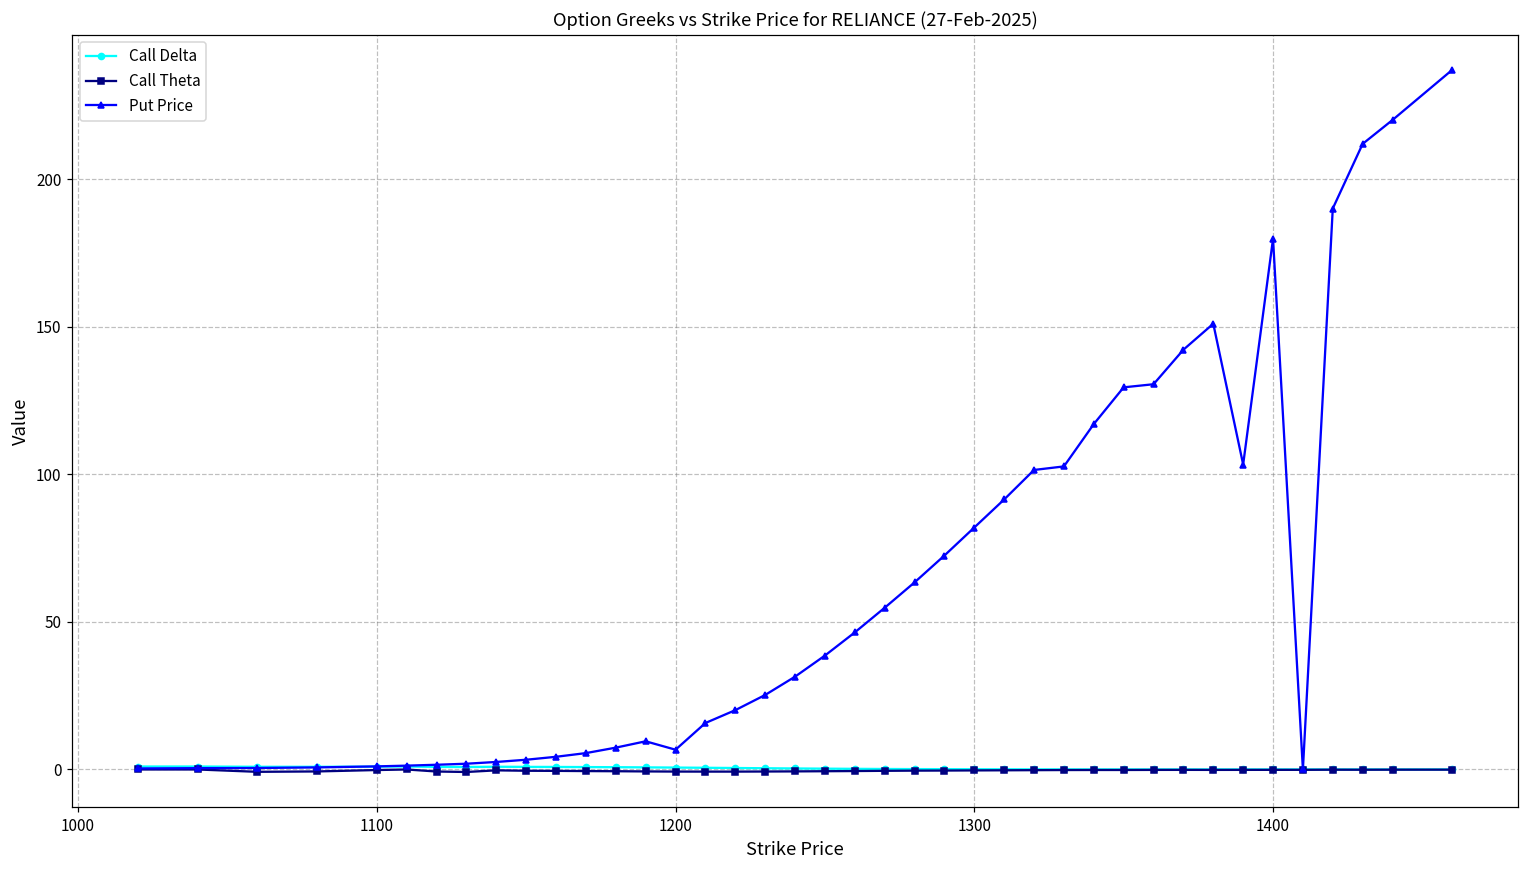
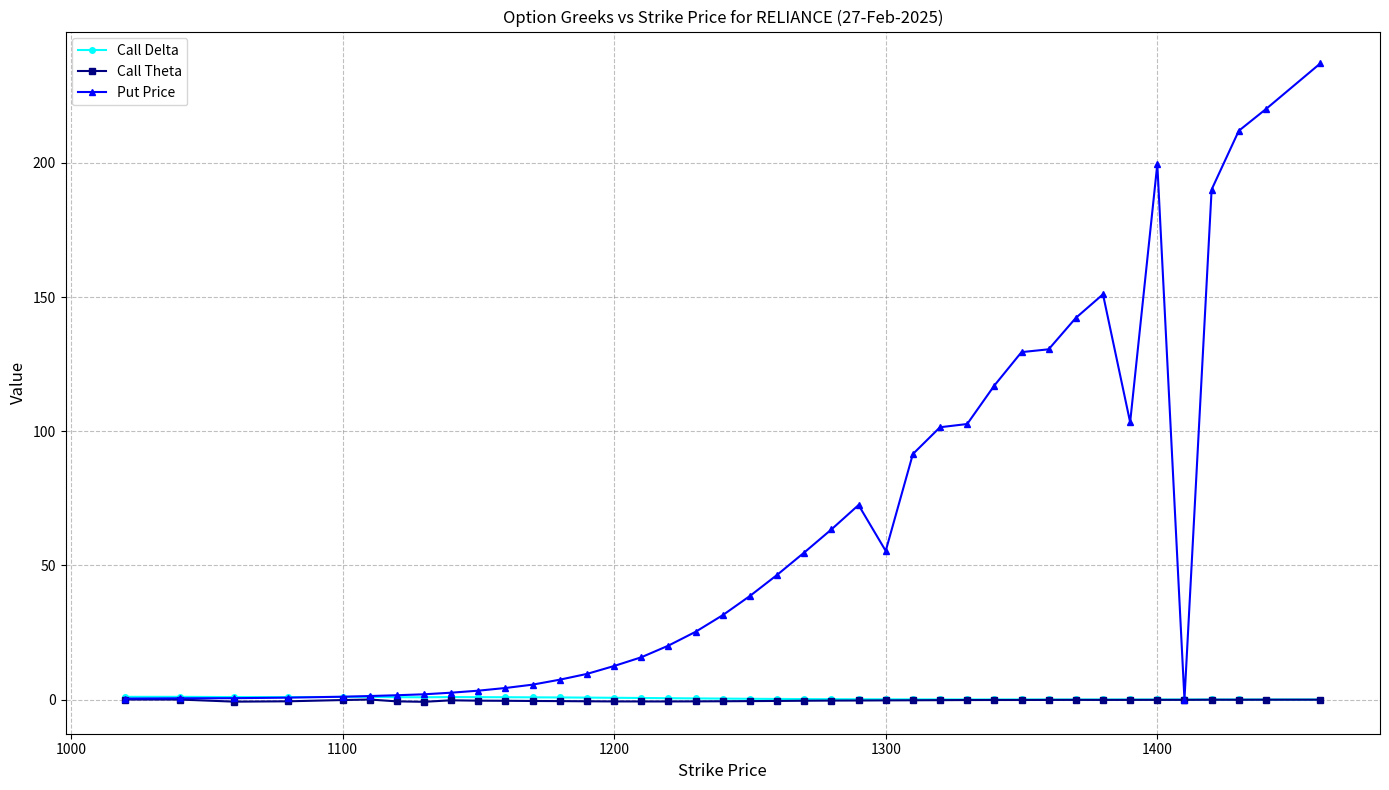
  {
    "Call Delta": {
      "1200": 1
    },
    "Call Theta": {
      "1100": 0,
      "1200": -1
    },
    "Put Price": {
-     "1200": 7,
-     "1300": 82,
-     "1400": 180
+     "1200": 13,
+     "1300": 55,
+     "1400": 200
    }
  }
